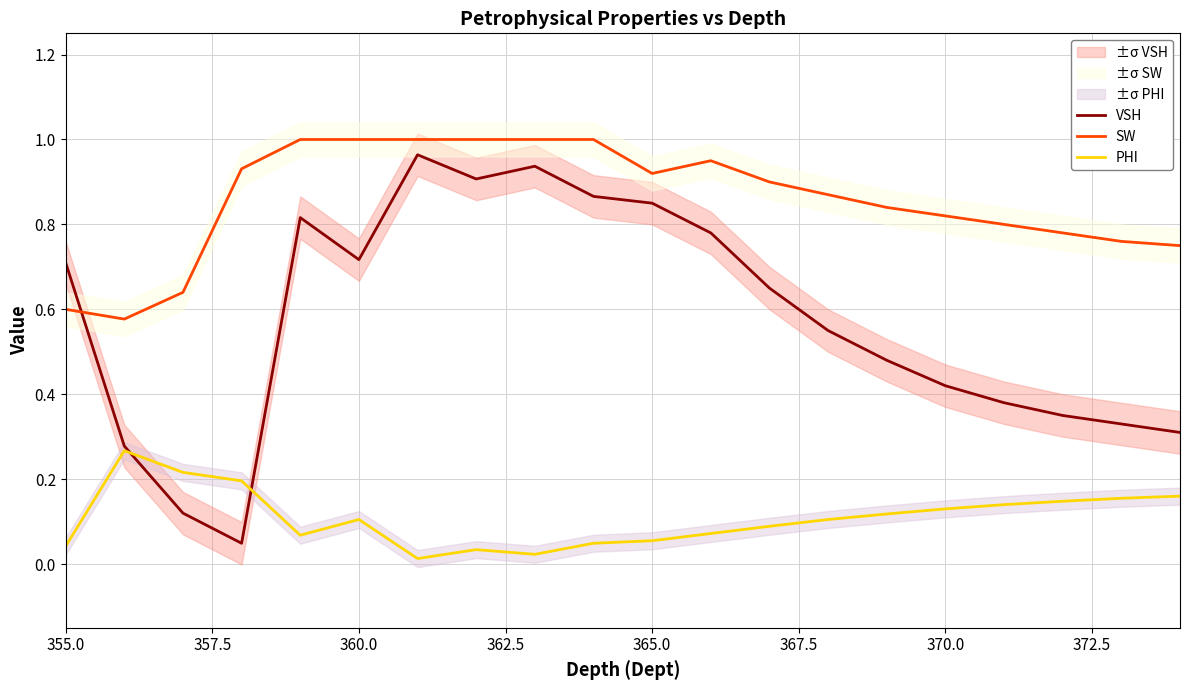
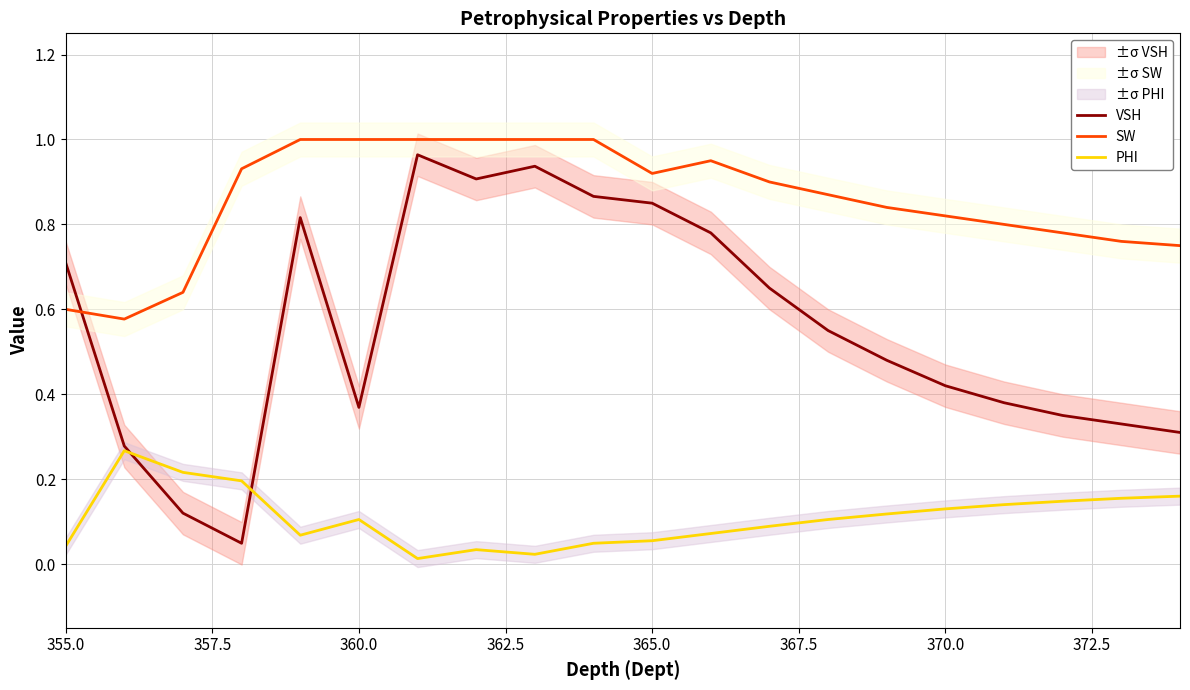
  {
    "VSH": {
      "355.0": 0.71,
-     "360.0": 0.72,
+     "360.0": 0.37,
      "365.0": 0.85,
      "370.0": 0.42
    },
    "SW": {
      "355.0": 0.60,
      "360.0": 1.00,
      "365.0": 0.92,
      "370.0": 0.82
    },
    "PHI": {
      "355.0": 0.04,
      "360.0": 0.11,
      "365.0": 0.06,
      "370.0": 0.13
    }
  }
